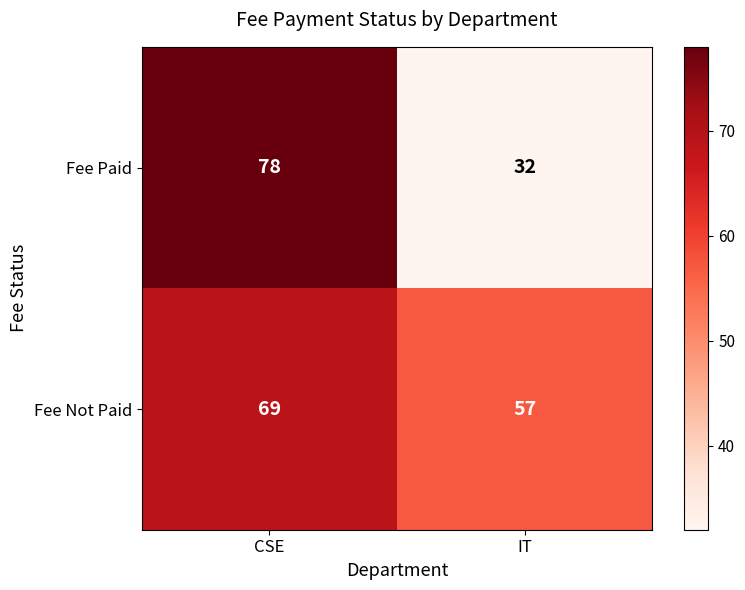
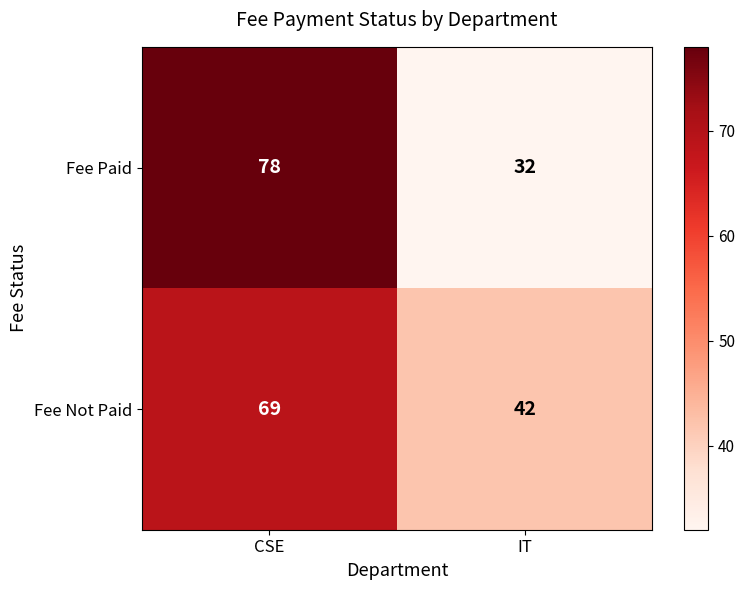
  {
    "Fee Paid": {
      "CSE": 78,
      "IT": 32
    },
    "Fee Not Paid": {
      "CSE": 69,
-     "IT": 57
+     "IT": 42
    }
  }
